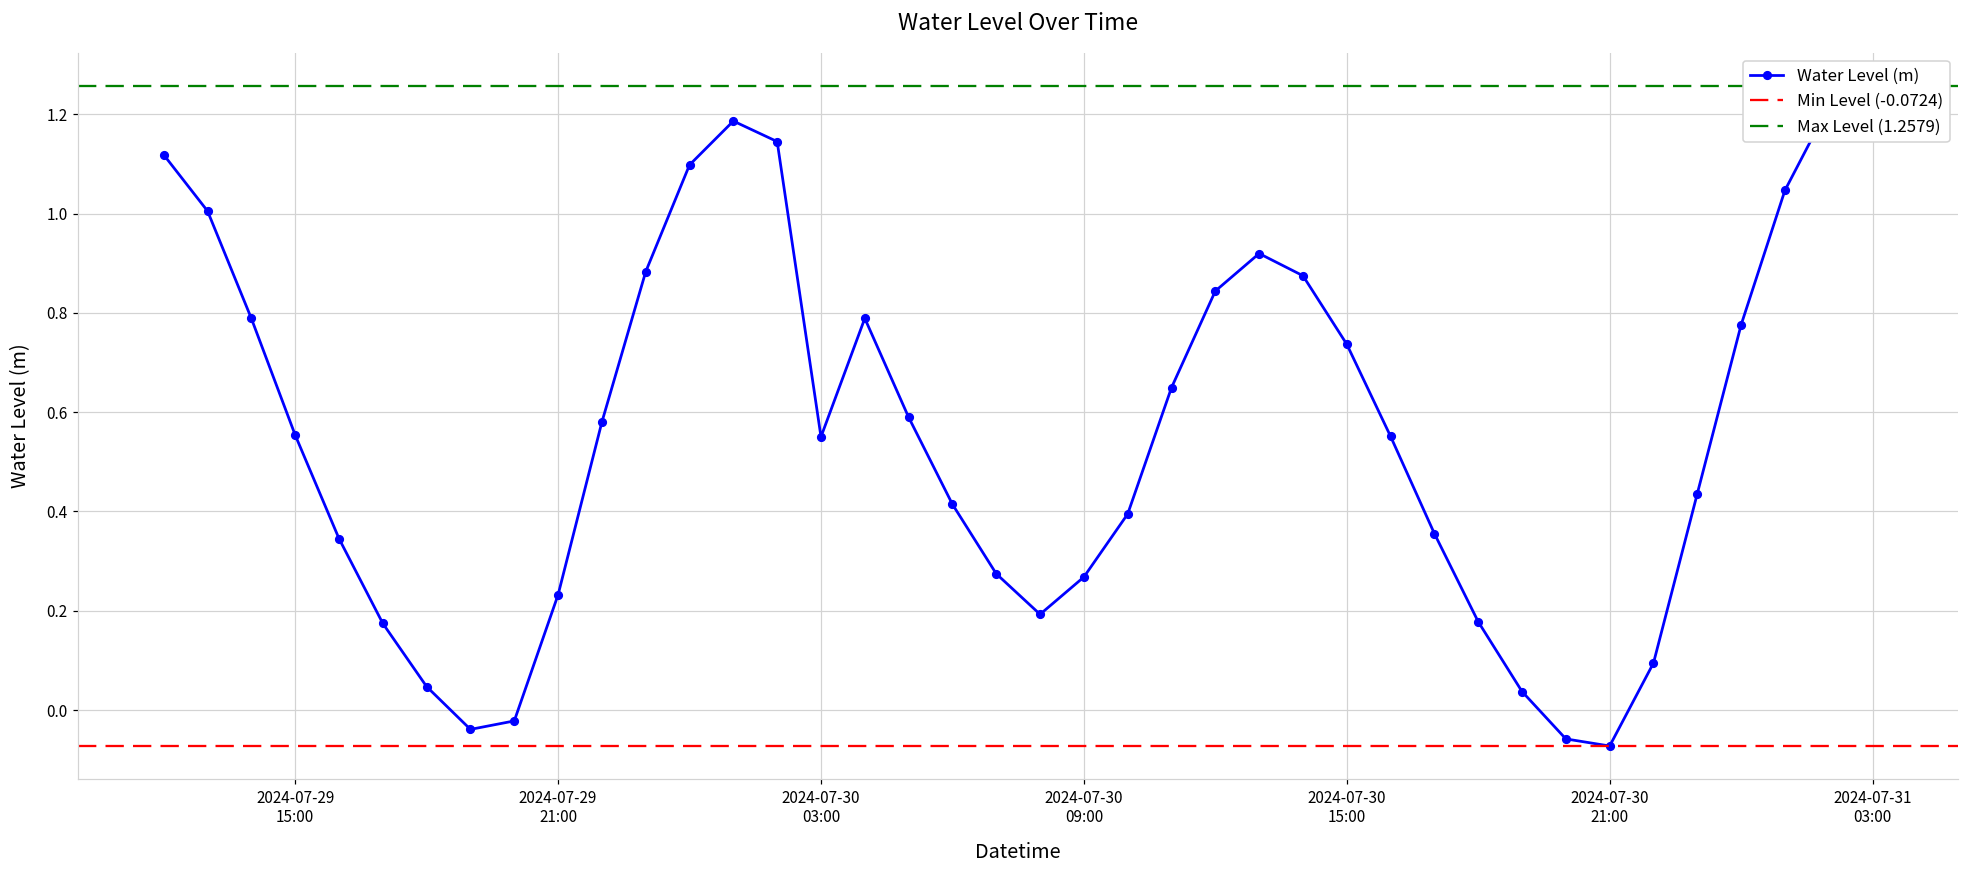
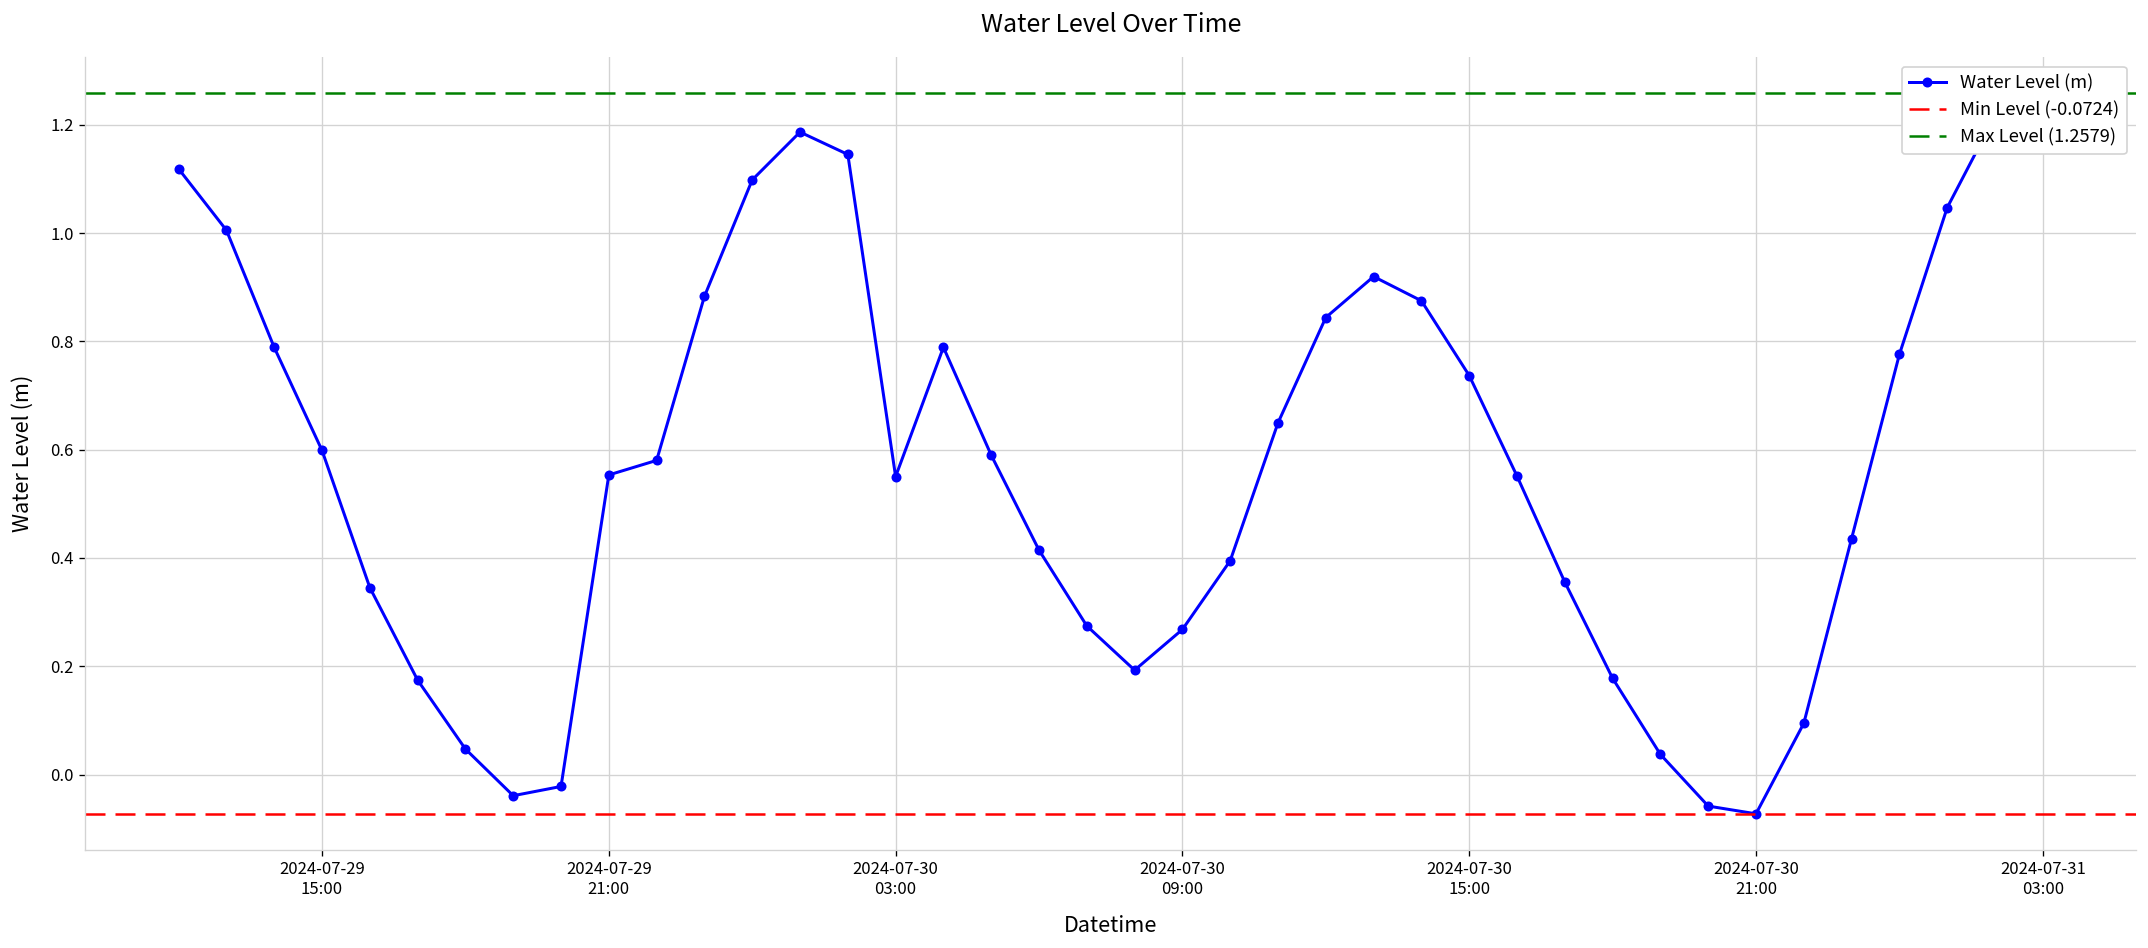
  {
-   "2024-07-29 15:00": 0.55,
-   "2024-07-29 21:00": 0.23,
+   "2024-07-29 15:00": 0.60,
+   "2024-07-29 21:00": 0.55,
    "2024-07-30 03:00": 0.55,
    "2024-07-30 09:00": 0.27,
    "2024-07-30 15:00": 0.74,
    "2024-07-30 21:00": -0.07
  }
